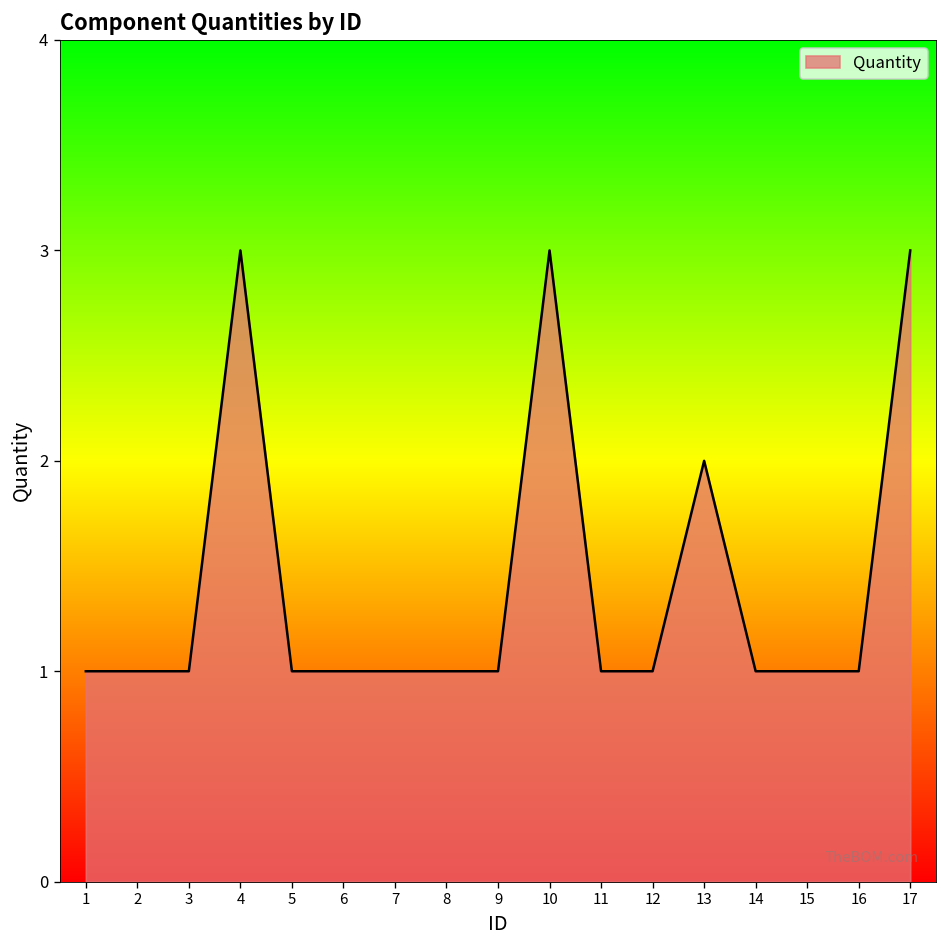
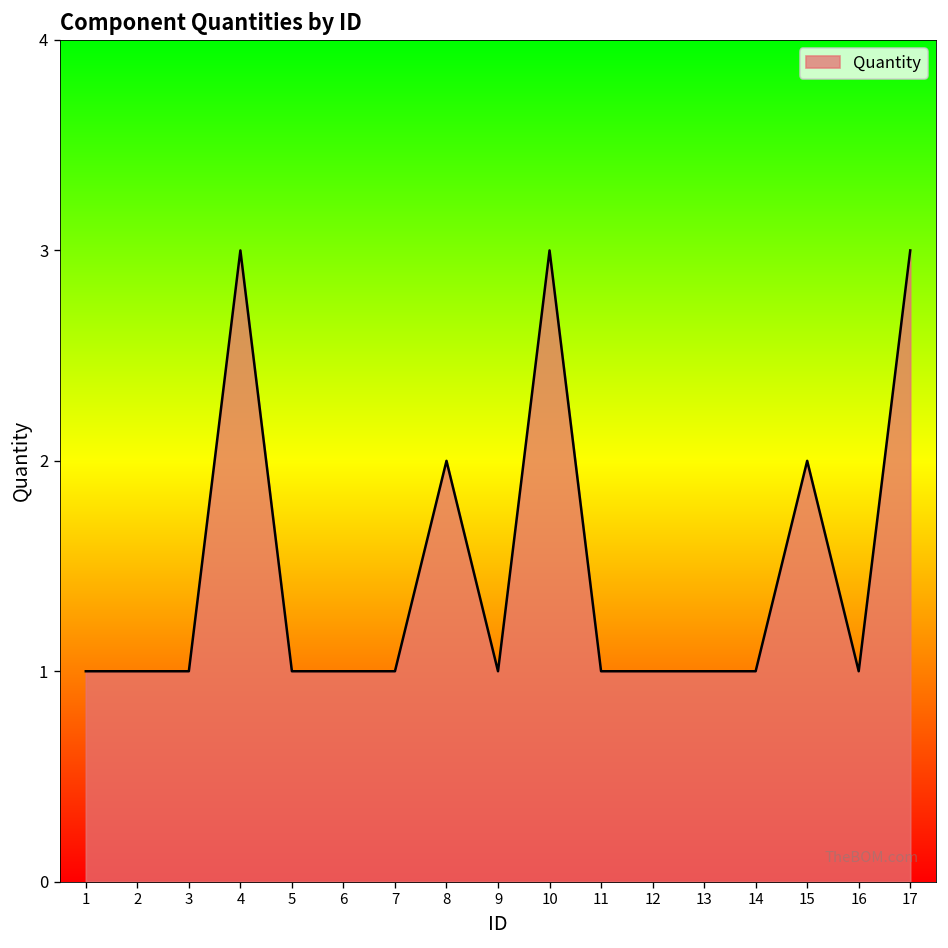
  {
    "1": 1,
    "2": 1,
    "3": 1,
    "4": 3,
    "5": 1,
    "6": 1,
    "7": 1,
-   "8": 1,
+   "8": 2,
    "9": 1,
    "10": 3,
    "11": 1,
    "12": 1,
-   "13": 2,
+   "13": 1,
    "14": 1,
-   "15": 1,
+   "15": 2,
    "16": 1,
    "17": 3
  }
